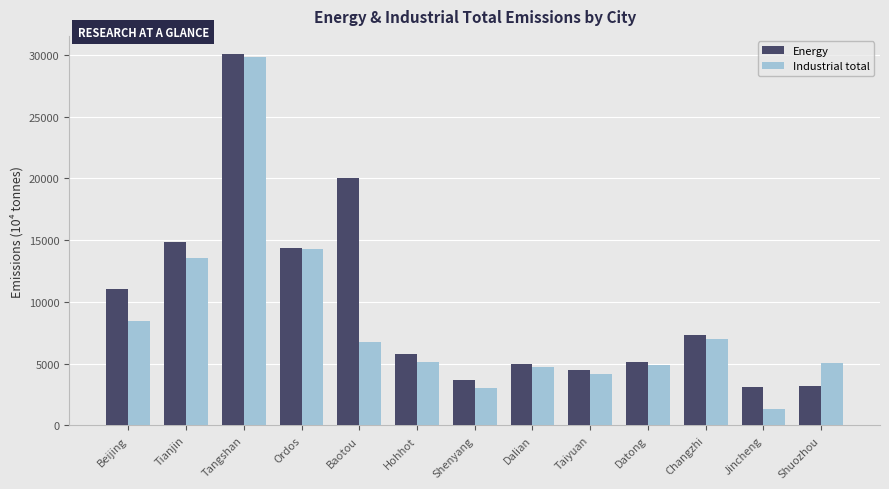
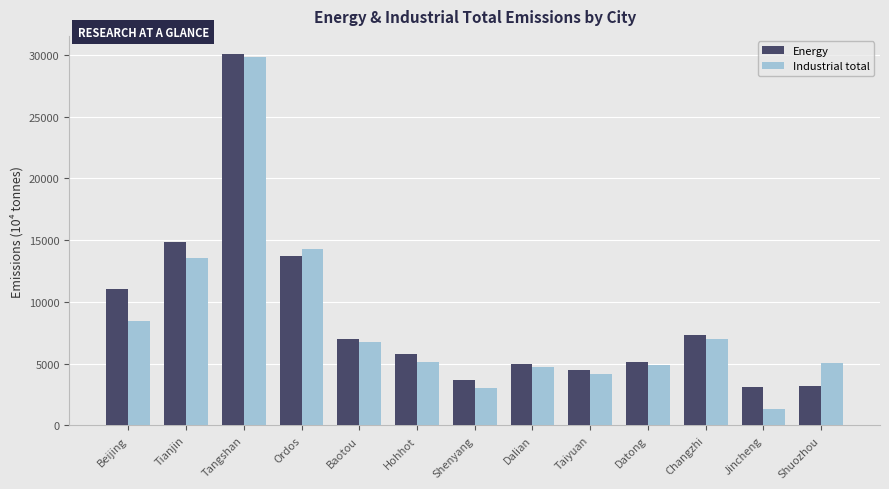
  {
    "Energy": {
      "Beijing": 11100,
      "Tianjin": 14900,
      "Tangshan": 30000,
-     "Ordos": 14400,
-     "Baotou": 20100,
+     "Ordos": 13700,
+     "Baotou": 7000,
      "Hohhot": 5800,
      "Shenyang": 3700,
      "Dalian": 5000,
      "Taiyuan": 4500,
      "Datong": 5100,
      "Changzhi": 7300,
      "Jincheng": 3100,
      "Shuozhou": 3200
    },
    "Industrial total": {
      "Beijing": 8500,
      "Tianjin": 13500,
      "Tangshan": 29800,
      "Ordos": 14300,
      "Baotou": 6700,
      "Hohhot": 5200,
      "Shenyang": 3000,
      "Dalian": 4700,
      "Taiyuan": 4200,
      "Datong": 4900,
      "Changzhi": 7000,
      "Jincheng": 1300,
      "Shuozhou": 5000
    }
  }
